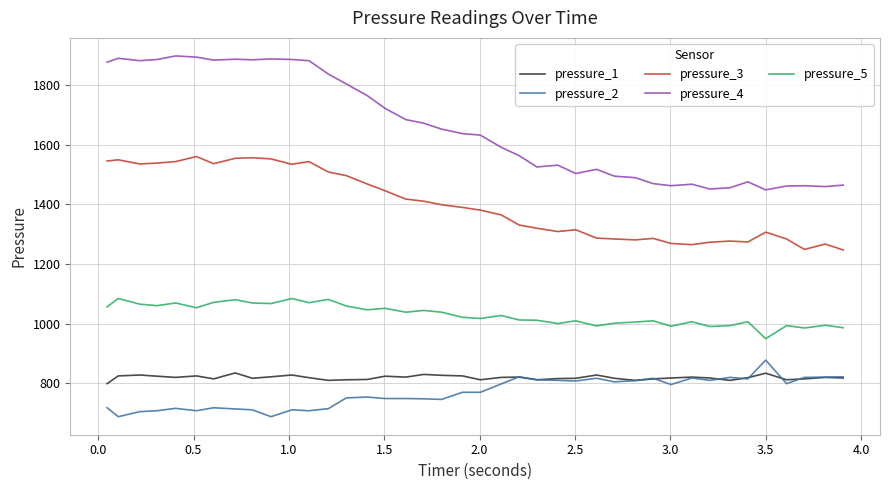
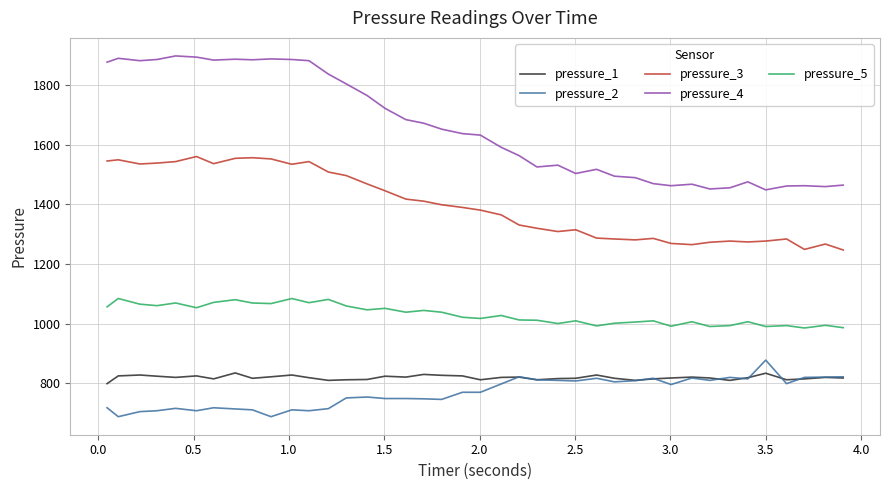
  {
    "pressure_1": {
      "3.5": 830
    },
    "pressure_2": {
      "3.5": 880
    },
    "pressure_3": {
-     "3.5": 1310
+     "3.5": 1280
    },
    "pressure_4": {
      "3.5": 1450
    },
    "pressure_5": {
-     "3.5": 950
+     "3.5": 990
    }
  }
